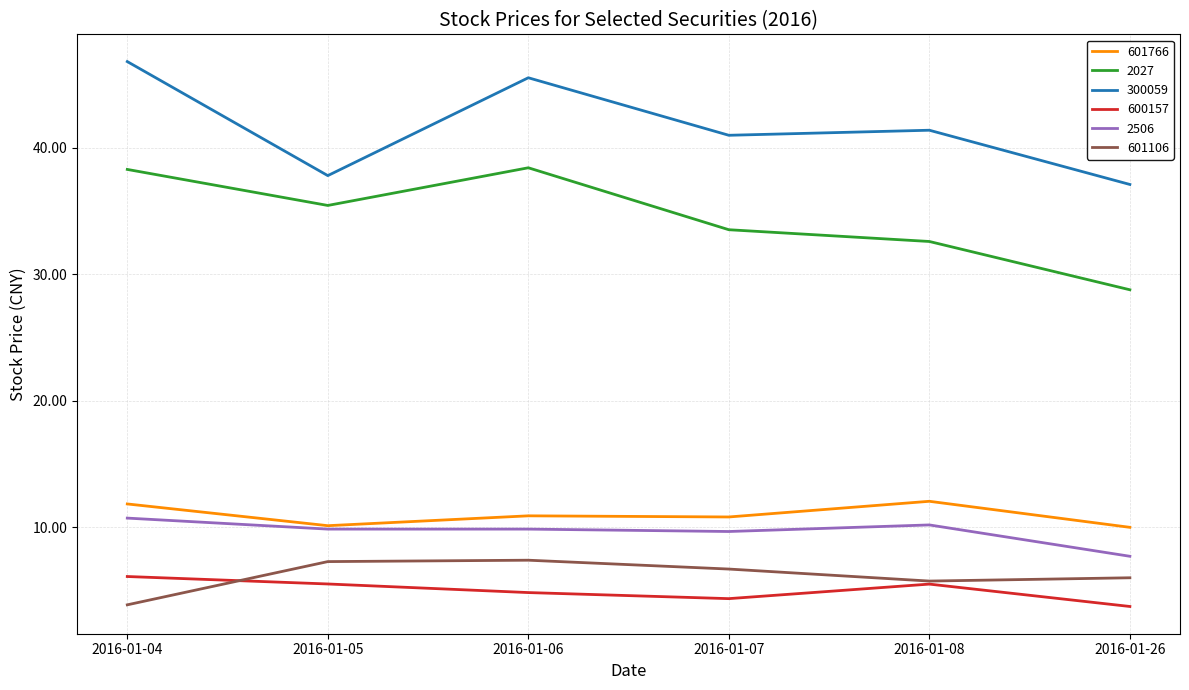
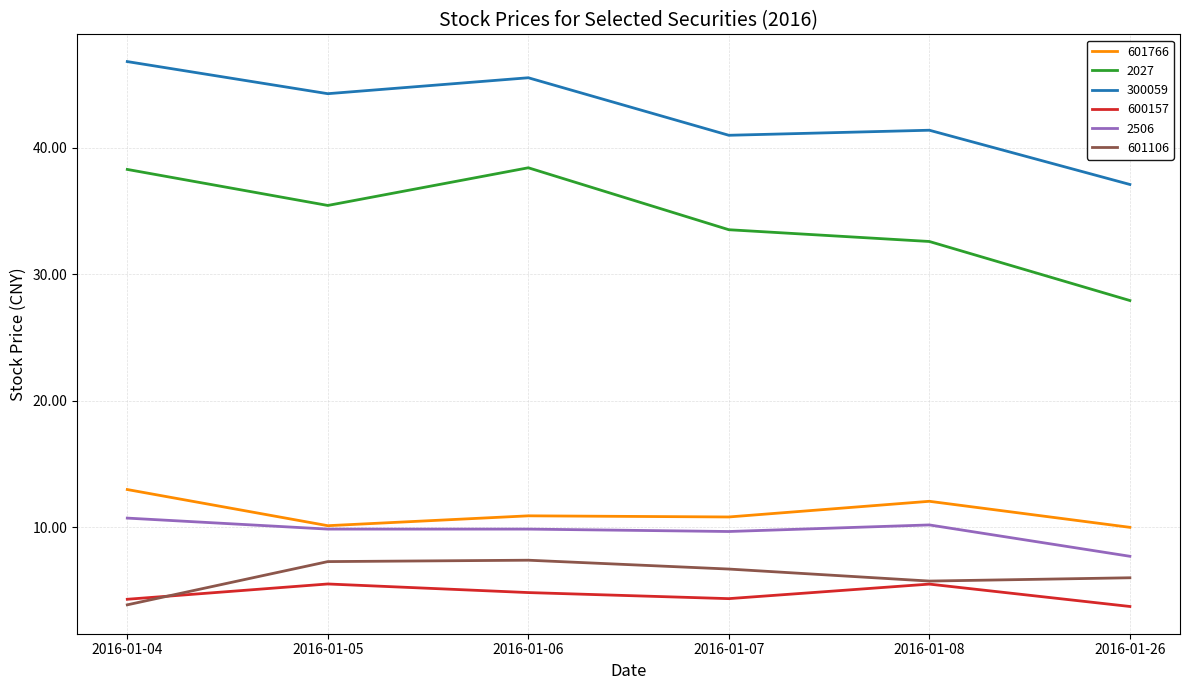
  {
    "601766": {
-     "2016-01-04": 11.8,
+     "2016-01-04": 13.0,
      "2016-01-05": 10.1,
      "2016-01-06": 10.9,
      "2016-01-07": 10.8,
      "2016-01-08": 12.1,
      "2016-01-26": 10.0
    },
    "2027": {
      "2016-01-04": 38.3,
      "2016-01-05": 35.5,
      "2016-01-06": 38.4,
      "2016-01-07": 33.5,
      "2016-01-08": 32.6,
-     "2016-01-26": 28.8
+     "2016-01-26": 27.9
    },
    "300059": {
      "2016-01-04": 46.8,
-     "2016-01-05": 37.8,
+     "2016-01-05": 44.3,
      "2016-01-06": 45.6,
      "2016-01-07": 41.0,
      "2016-01-08": 41.4,
      "2016-01-26": 37.1
    },
    "600157": {
-     "2016-01-04": 6.1,
+     "2016-01-04": 4.3,
      "2016-01-05": 5.5,
      "2016-01-06": 4.8,
      "2016-01-07": 4.4,
      "2016-01-08": 5.5,
      "2016-01-26": 3.7
    },
    "2506": {
      "2016-01-04": 10.7,
      "2016-01-05": 9.9,
      "2016-01-06": 9.9,
      "2016-01-07": 9.7,
      "2016-01-08": 10.2,
      "2016-01-26": 7.7
    },
    "601106": {
      "2016-01-04": 3.9,
      "2016-01-05": 7.3,
      "2016-01-06": 7.4,
      "2016-01-07": 6.7,
      "2016-01-08": 5.7,
      "2016-01-26": 6.0
    }
  }
